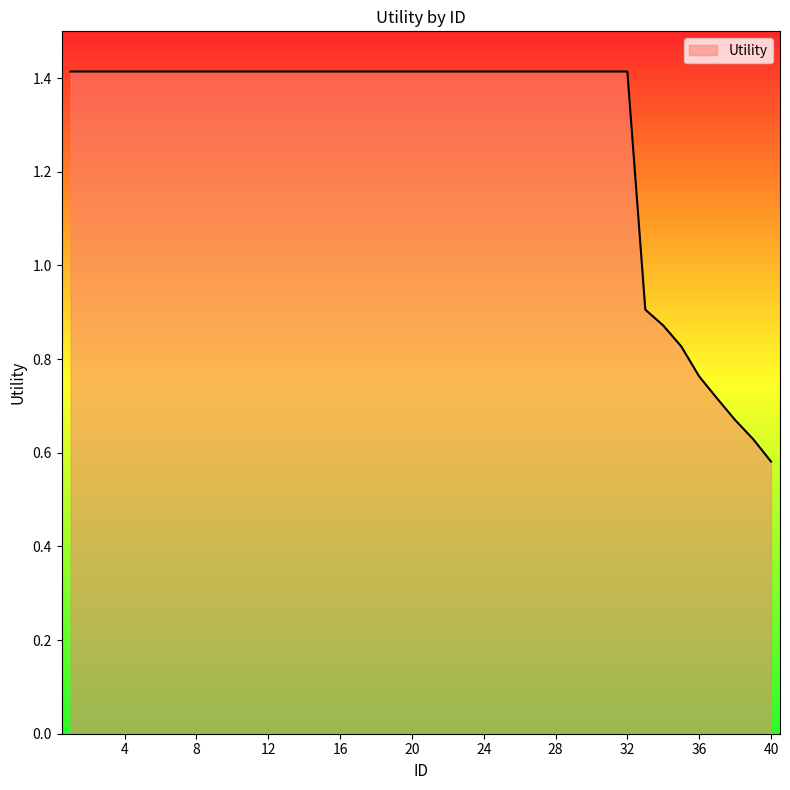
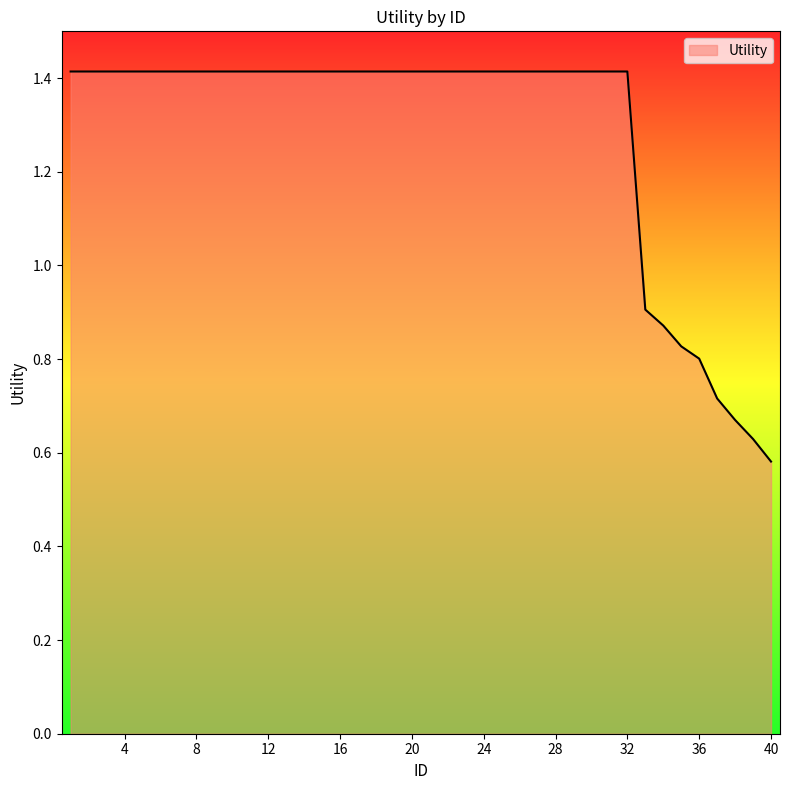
  {
    "4": 1.41,
    "8": 1.41,
    "12": 1.41,
    "16": 1.41,
    "20": 1.41,
    "24": 1.41,
    "28": 1.41,
    "32": 1.41,
-   "36": 0.76,
+   "36": 0.80,
    "40": 0.58
  }
